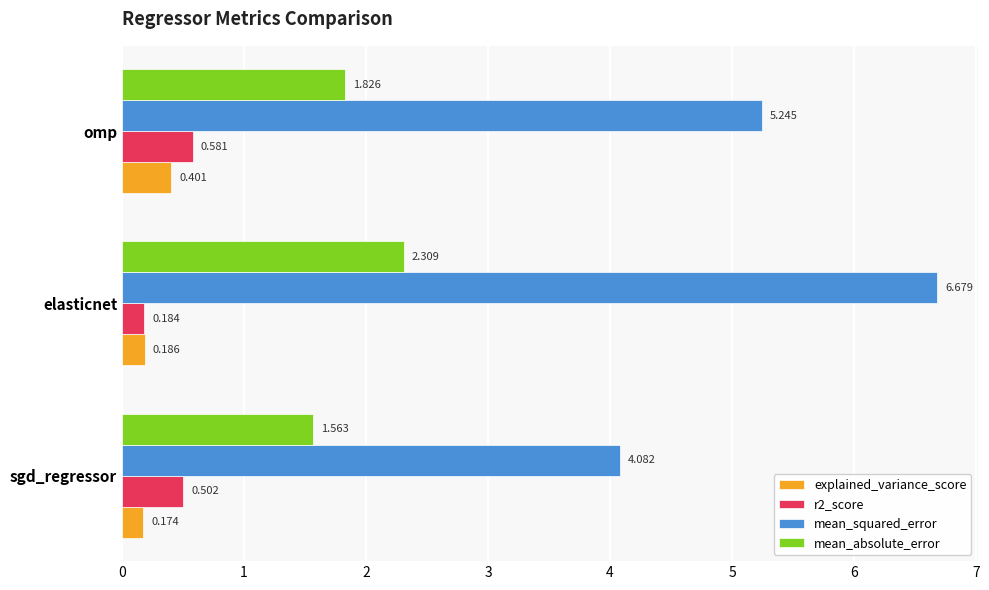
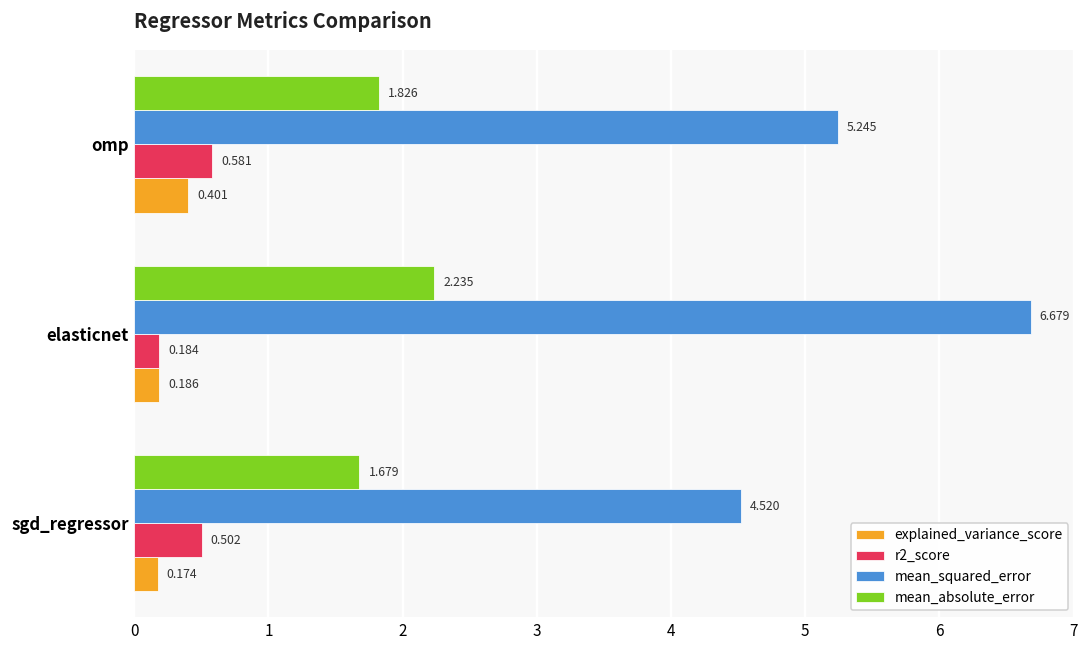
  {
    "explained_variance_score": {
      "omp": 0.401,
      "elasticnet": 0.186,
      "sgd_regressor": 0.174
    },
    "r2_score": {
      "omp": 0.581,
      "elasticnet": 0.184,
      "sgd_regressor": 0.502
    },
    "mean_squared_error": {
      "omp": 5.245,
      "elasticnet": 6.679,
-     "sgd_regressor": 4.082
+     "sgd_regressor": 4.520
    },
    "mean_absolute_error": {
      "omp": 1.826,
-     "elasticnet": 2.309,
-     "sgd_regressor": 1.563
+     "elasticnet": 2.235,
+     "sgd_regressor": 1.679
    }
  }
